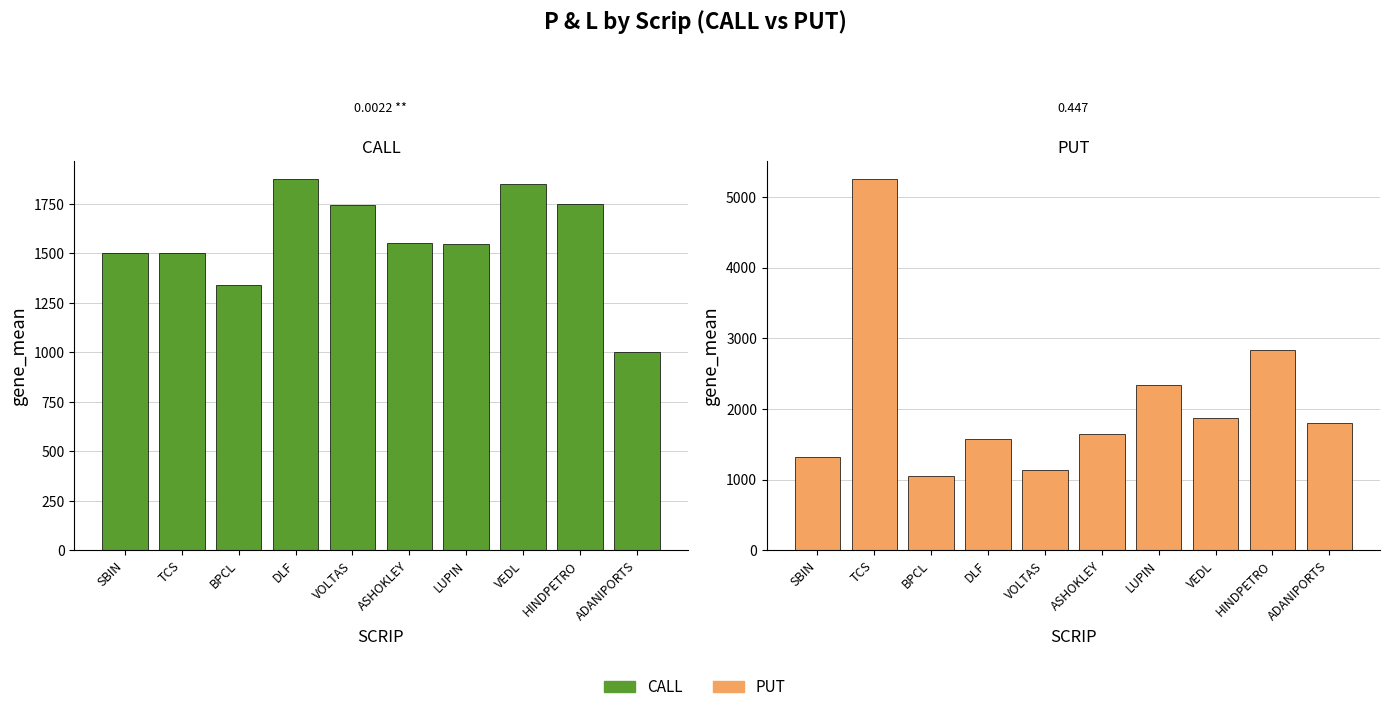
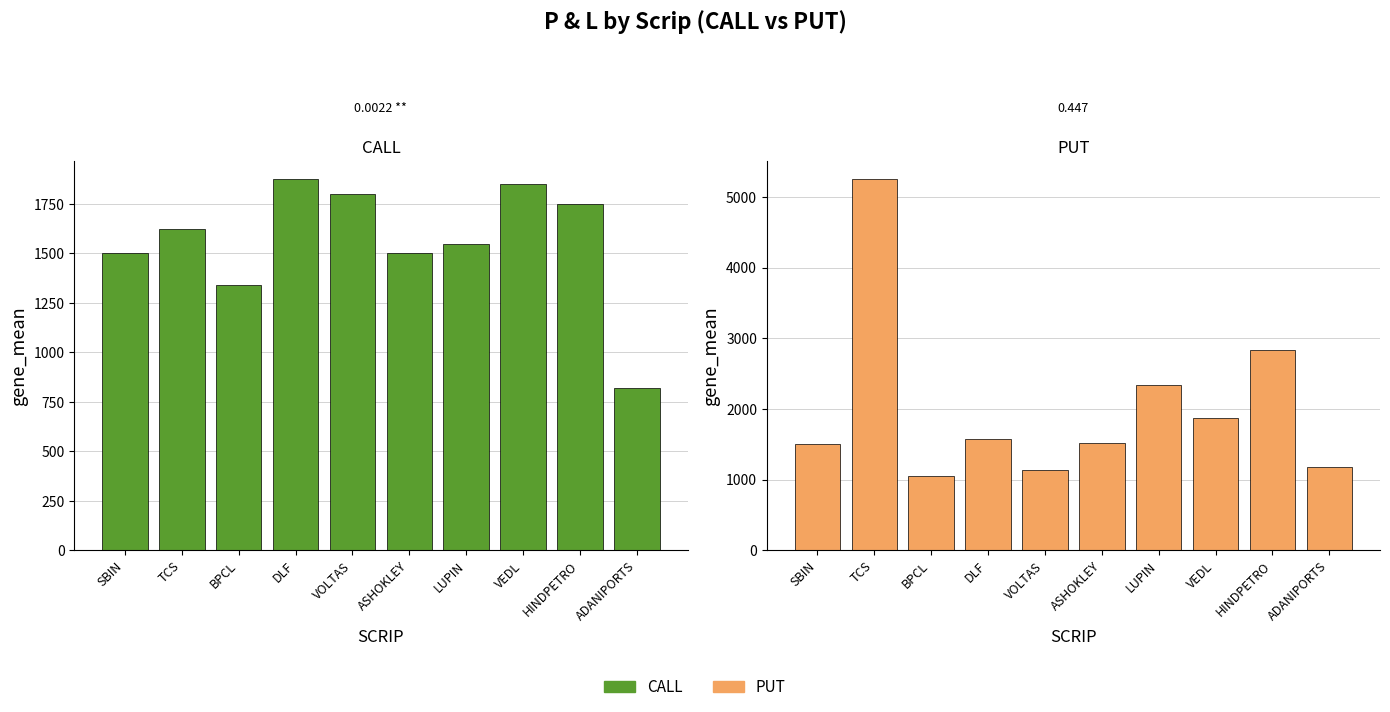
  {
    "CALL": {
      "SBIN": 1500,
-     "TCS": 1500,
+     "TCS": 1620,
      "BPCL": 1340,
      "DLF": 1880,
-     "VOLTAS": 1740,
-     "ASHOKLEY": 1550,
+     "VOLTAS": 1800,
+     "ASHOKLEY": 1500,
      "LUPIN": 1550,
      "VEDL": 1850,
      "HINDPETRO": 1750,
-     "ADANIPORTS": 1000
+     "ADANIPORTS": 820
    },
    "PUT": {
-     "SBIN": 1300,
+     "SBIN": 1500,
      "TCS": 5300,
      "BPCL": 1100,
      "DLF": 1600,
      "VOLTAS": 1100,
-     "ASHOKLEY": 1700,
+     "ASHOKLEY": 1500,
      "LUPIN": 2300,
      "VEDL": 1900,
      "HINDPETRO": 2800,
-     "ADANIPORTS": 1800
+     "ADANIPORTS": 1200
    }
  }
